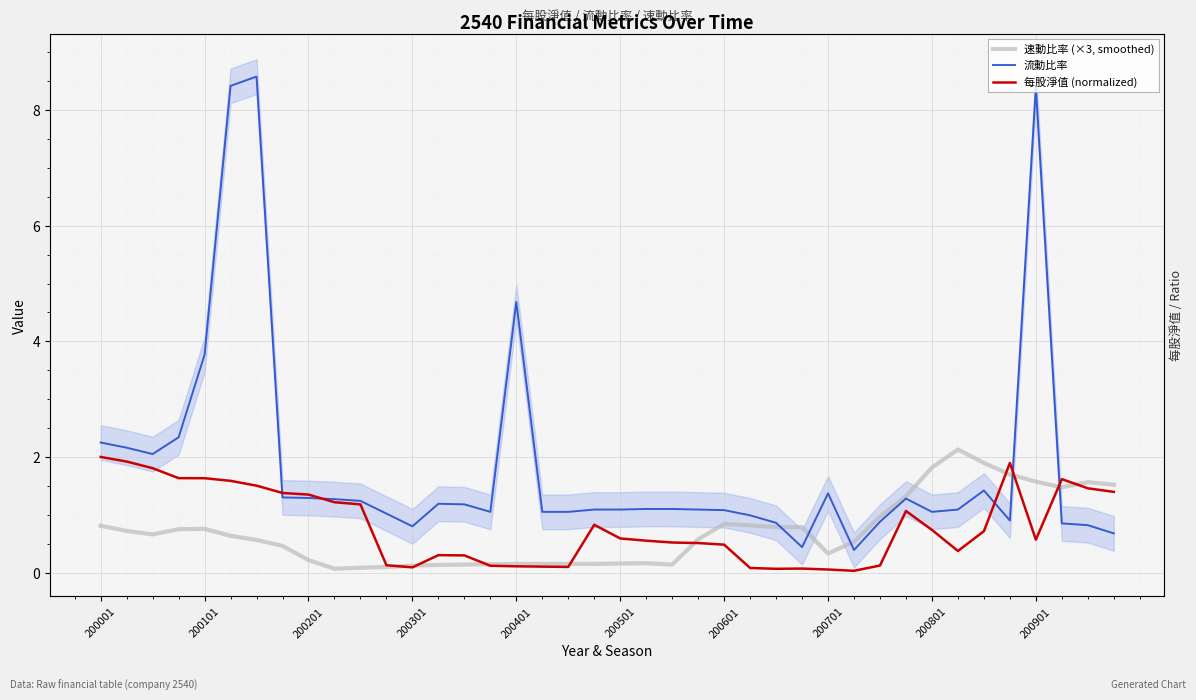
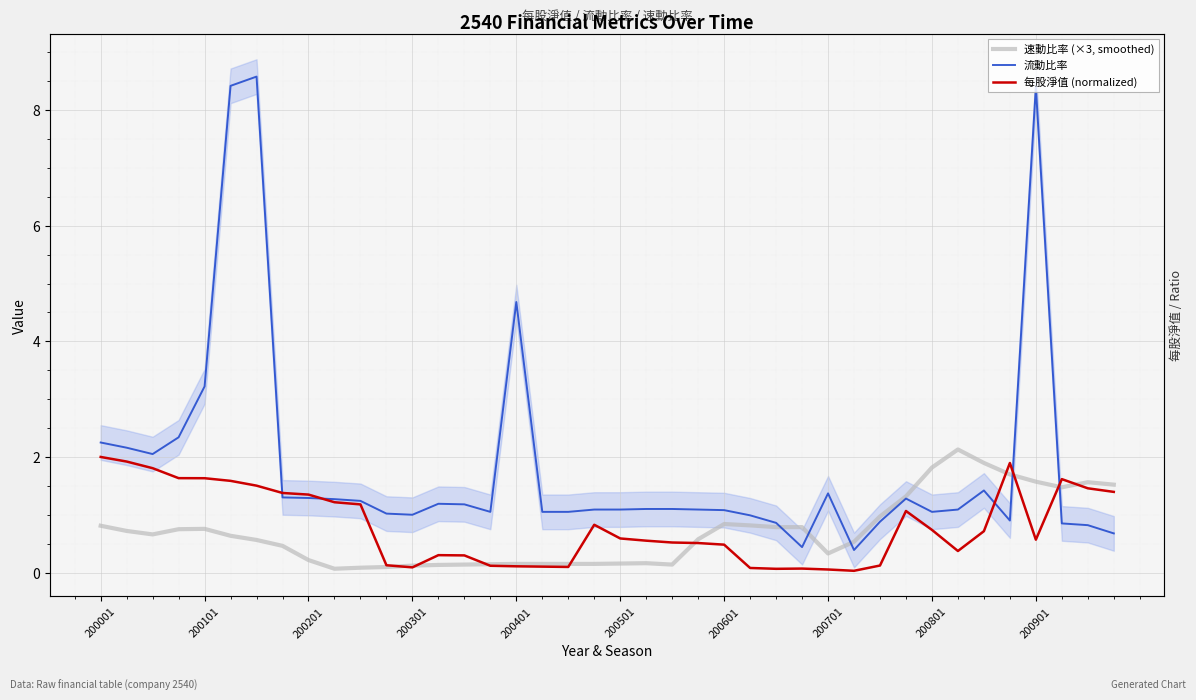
  {
    "速動比率 (×3, smoothed)": {
      "200001": 0.8,
      "200101": 0.8,
      "200201": 0.2,
      "200501": 0.2,
      "200601": 0.8,
      "200701": 0.3,
      "200801": 1.8,
      "200901": 1.6
    },
    "流動比率": {
      "200001": 2.3,
-     "200101": 3.8,
+     "200101": 3.2,
      "200201": 1.3,
-     "200301": 0.8,
+     "200301": 1.0,
      "200401": 4.7,
      "200501": 1.1,
      "200601": 1.1,
      "200701": 1.4,
      "200801": 1.1
    },
    "每股淨值 (normalized)": {
      "200001": 2.0,
      "200101": 1.6,
      "200201": 1.3,
      "200501": 0.6,
      "200601": 0.5,
      "200701": 0.1,
      "200801": 0.7,
      "200901": 0.6
    }
  }
